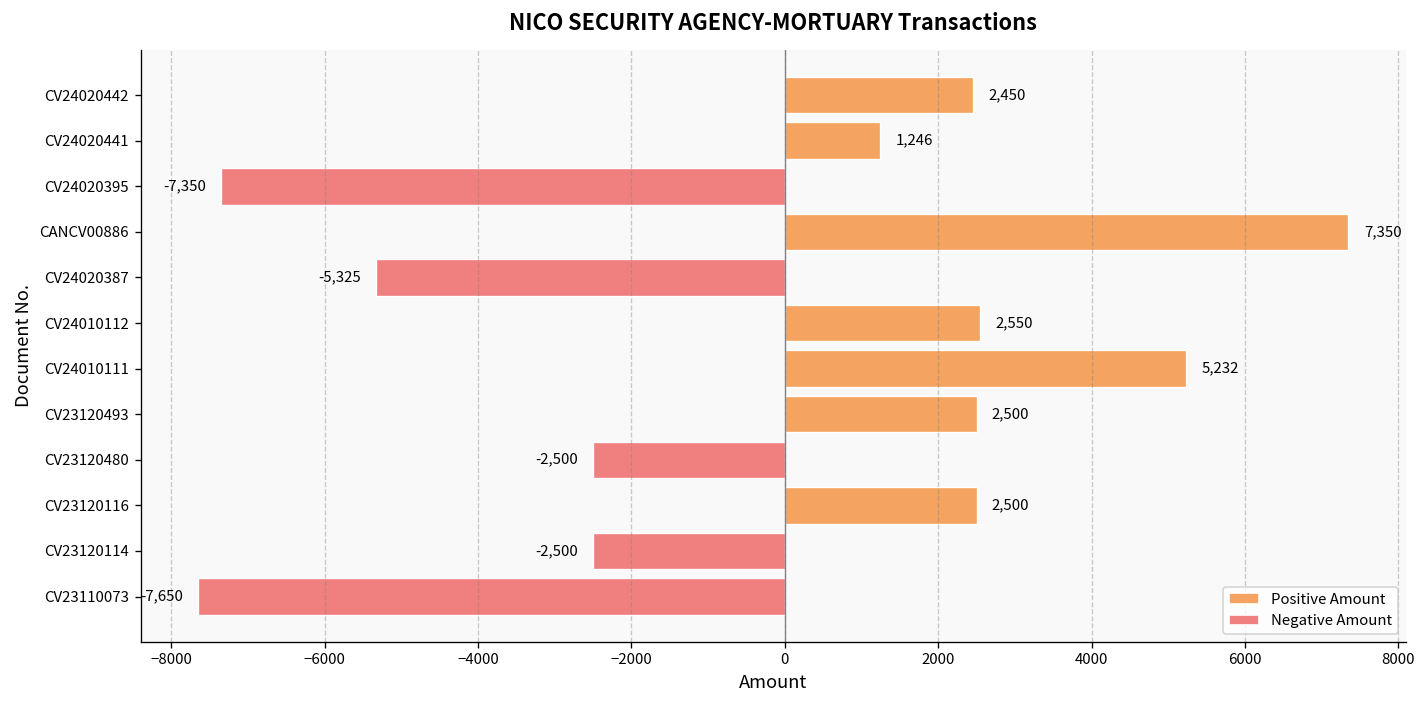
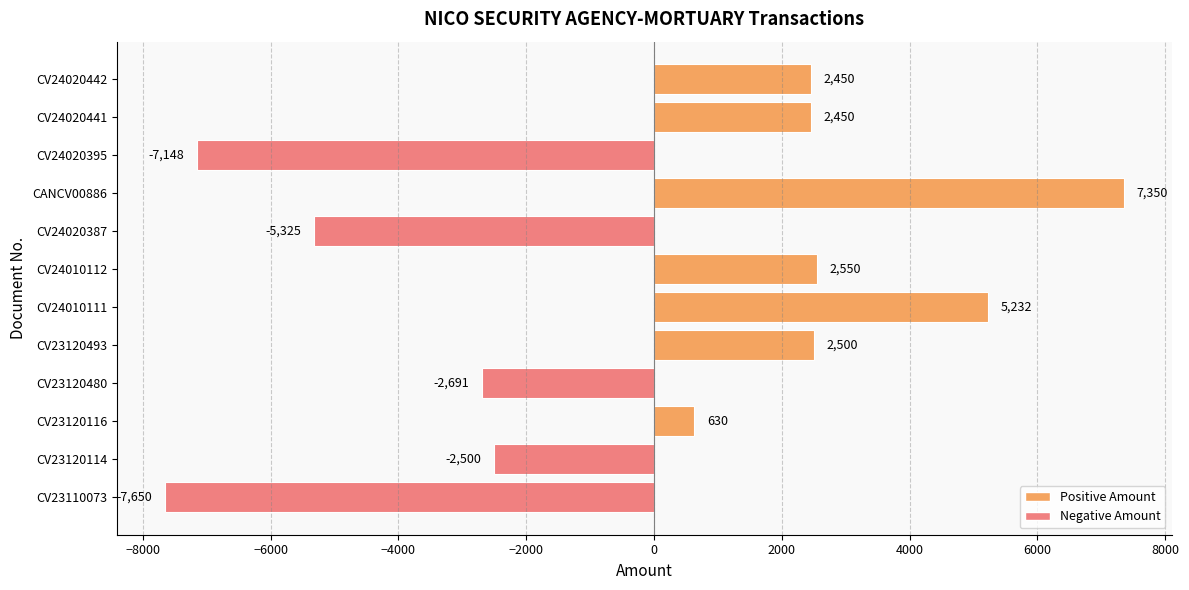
  {
    "CV24020442": "2,450",
-   "CV24020441": "1,246",
-   "CV24020395": "-7,350",
+   "CV24020441": "2,450",
+   "CV24020395": "-7,148",
    "CANCV00886": "7,350",
    "CV24020387": "-5,325",
    "CV24010112": "2,550",
    "CV24010111": "5,232",
    "CV23120493": "2,500",
-   "CV23120480": "-2,500",
-   "CV23120116": "2,500",
+   "CV23120480": "-2,691",
+   "CV23120116": "630",
    "CV23120114": "-2,500",
    "CV23110073": "-7,650"
  }
